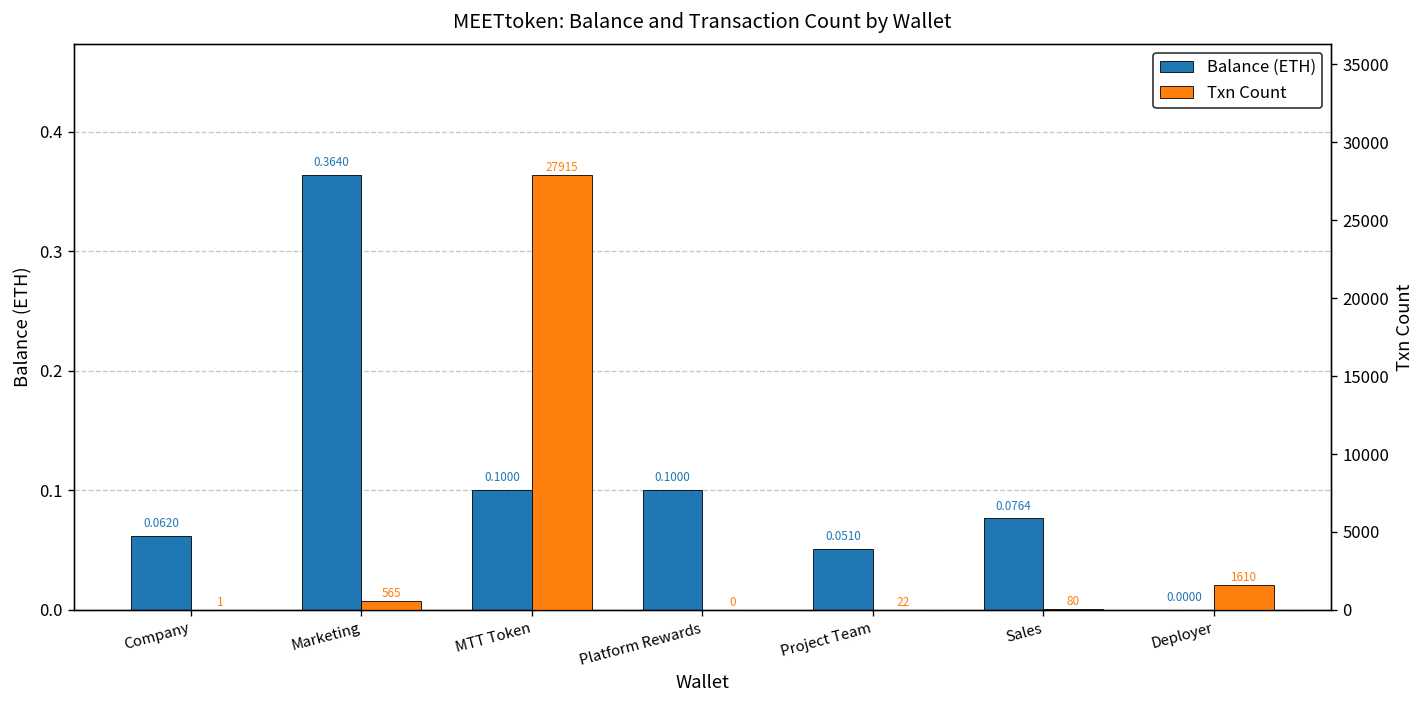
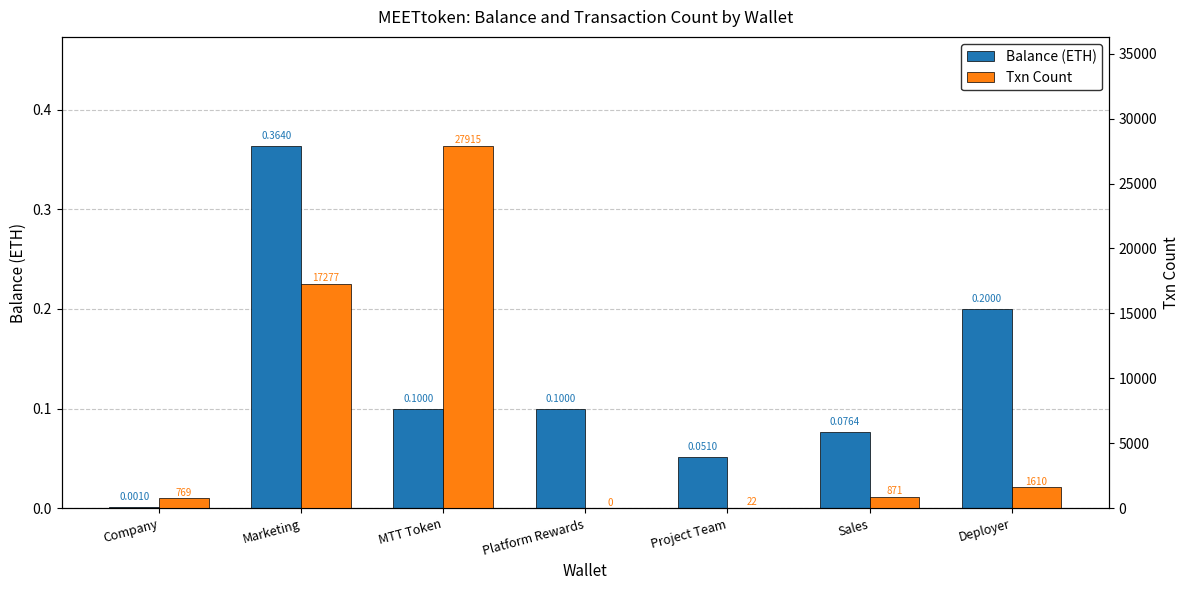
  {
    "Balance (ETH)": {
-     "Company": 0.0620,
+     "Company": 0.0010,
      "Marketing": 0.3640,
      "MTT Token": 0.1000,
      "Platform Rewards": 0.1000,
      "Project Team": 0.0510,
      "Sales": 0.0764,
-     "Deployer": 0.0000
+     "Deployer": 0.2000
    },
    "Txn Count": {
-     "Company": 1,
-     "Marketing": 565,
+     "Company": 769,
+     "Marketing": 17277,
      "MTT Token": 27915,
      "Platform Rewards": 0,
      "Project Team": 22,
-     "Sales": 80,
+     "Sales": 871,
      "Deployer": 1610
    }
  }
